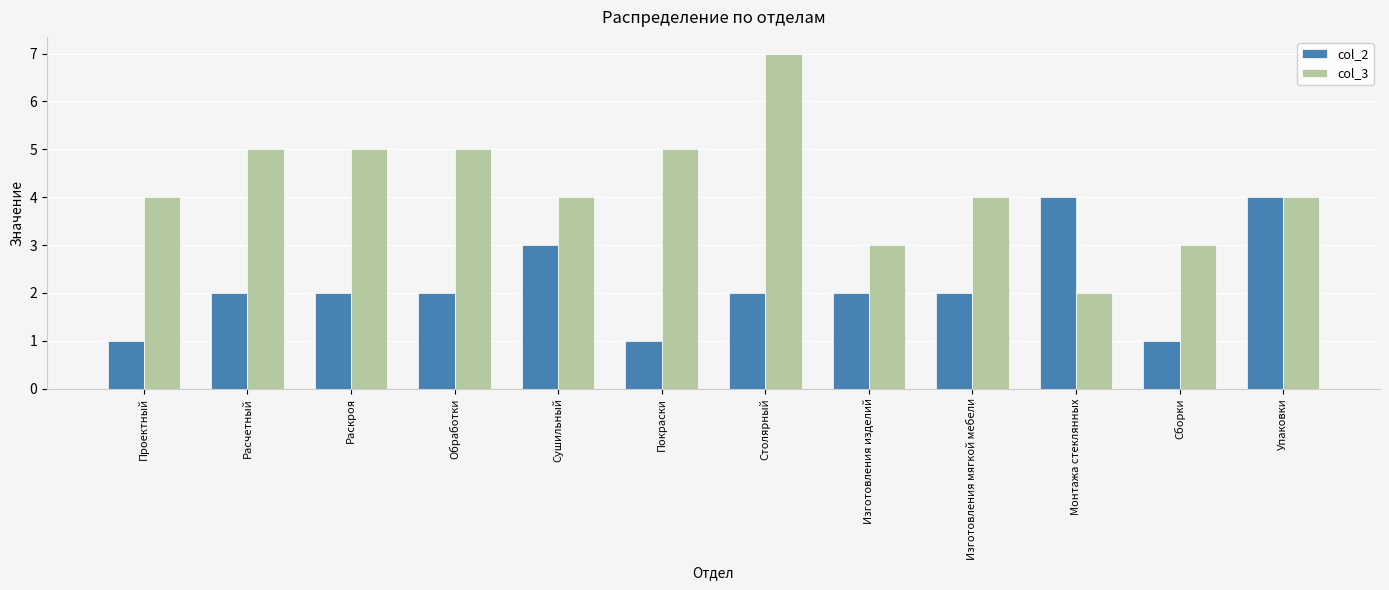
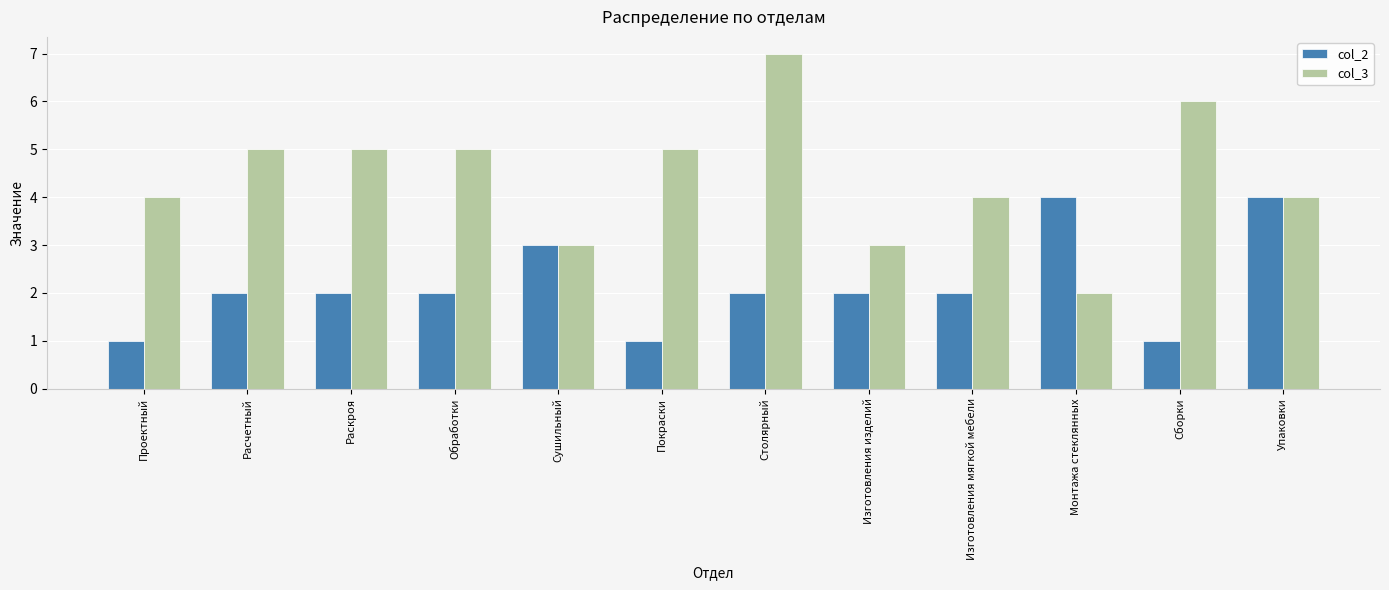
  {
    "col_2": {
      "Проектный": 1,
      "Расчетный": 2,
      "Раскроя": 2,
      "Обработки": 2,
      "Сушильный": 3,
      "Покраски": 1,
      "Столярный": 2,
      "Изготовления изделий": 2,
      "Изготовления мягкой мебели": 2,
      "Монтажа стеклянных": 4,
      "Сборки": 1,
      "Упаковки": 4
    },
    "col_3": {
      "Проектный": 4,
      "Расчетный": 5,
      "Раскроя": 5,
      "Обработки": 5,
-     "Сушильный": 4,
+     "Сушильный": 3,
      "Покраски": 5,
      "Столярный": 7,
      "Изготовления изделий": 3,
      "Изготовления мягкой мебели": 4,
      "Монтажа стеклянных": 2,
-     "Сборки": 3,
+     "Сборки": 6,
      "Упаковки": 4
    }
  }
